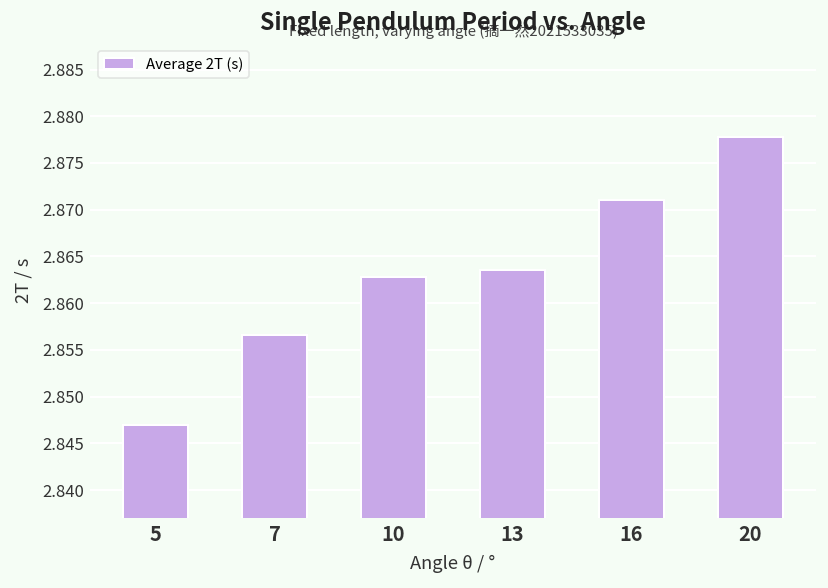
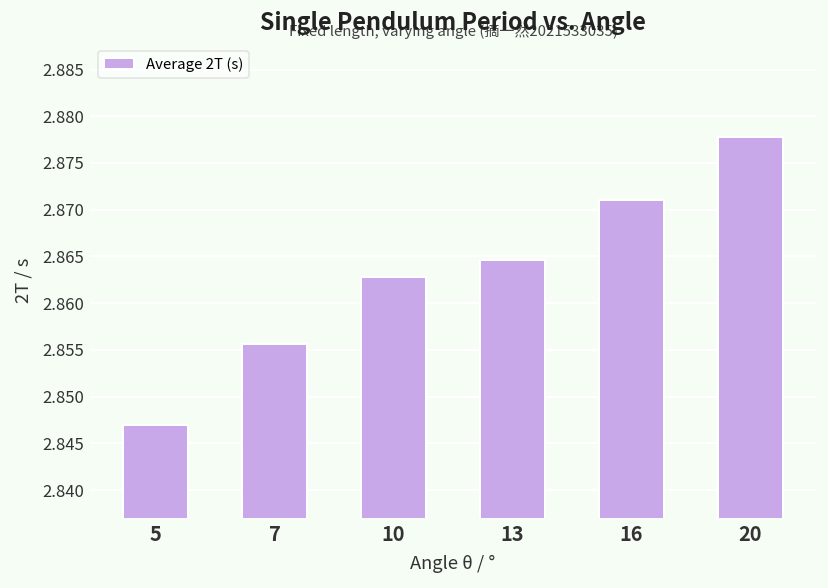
  {
    "5": 2.847,
-   "7": 2.857,
+   "7": 2.856,
    "10": 2.863,
-   "13": 2.864,
+   "13": 2.865,
    "16": 2.871,
    "20": 2.878
  }
